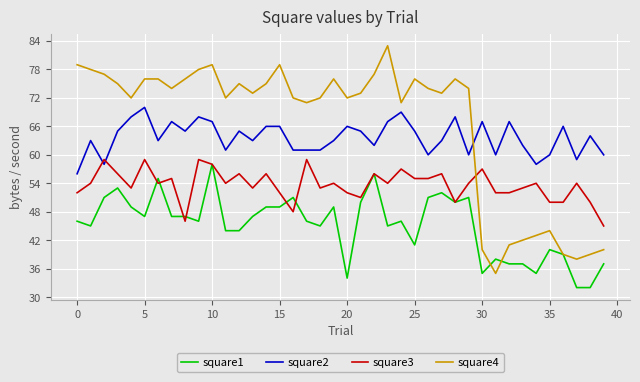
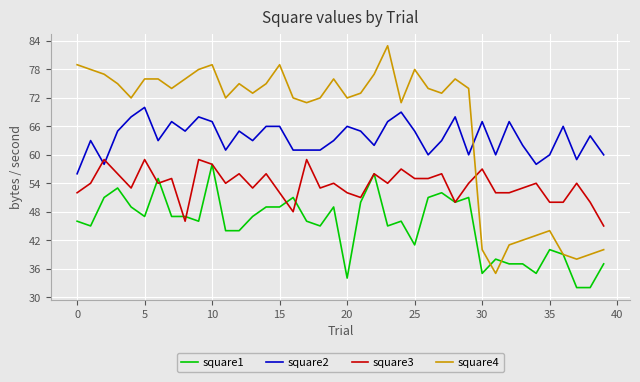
  {
    "square1": {
      "0": 46,
      "5": 47,
      "15": 49,
      "20": 34,
      "25": 41,
      "30": 35,
      "35": 40
    },
    "square2": {
      "0": 56,
      "5": 70,
      "10": 67,
      "15": 66,
      "20": 66,
      "25": 65,
      "30": 67,
      "35": 60
    },
    "square3": {
      "0": 52,
      "5": 59,
      "15": 52,
      "20": 52,
      "25": 55,
      "30": 57,
      "35": 50
    },
    "square4": {
      "0": 79,
      "5": 76,
      "10": 79,
      "15": 79,
      "20": 72,
-     "25": 76,
+     "25": 78,
      "30": 40,
      "35": 44
    }
  }
